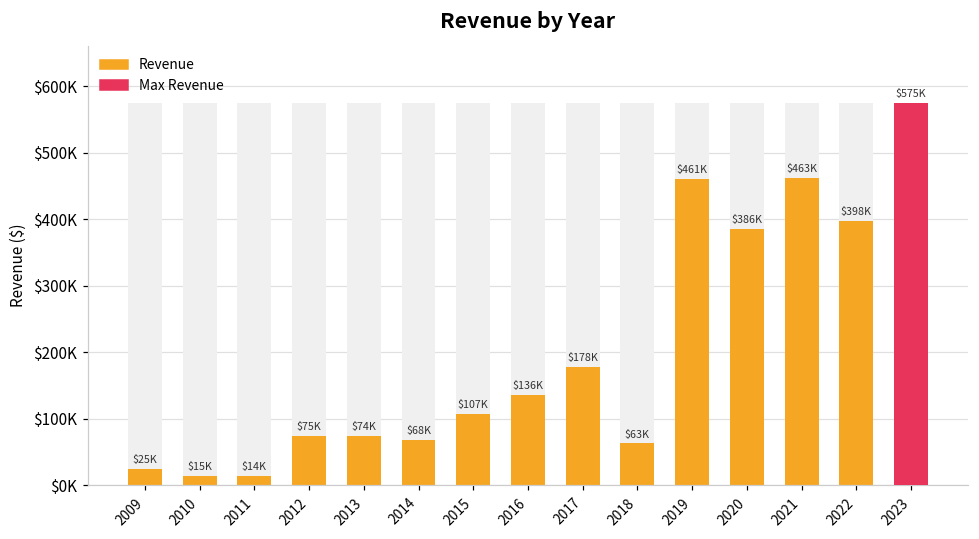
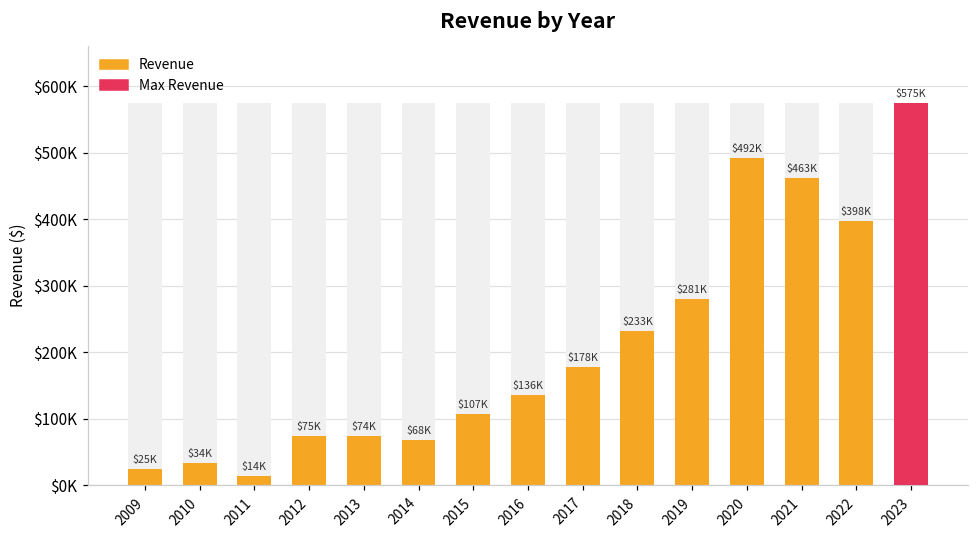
  {
    "Revenue": {
-     "2010": "$15K",
-     "2018": "$63K",
-     "2019": "$461K",
-     "2020": "$386K",
+     "2010": "$34K",
+     "2018": "$233K",
+     "2019": "$281K",
+     "2020": "$492K",
      "2023": "$575K"
    },
    "Max Revenue": {
      "2023": "$575K"
    }
  }
